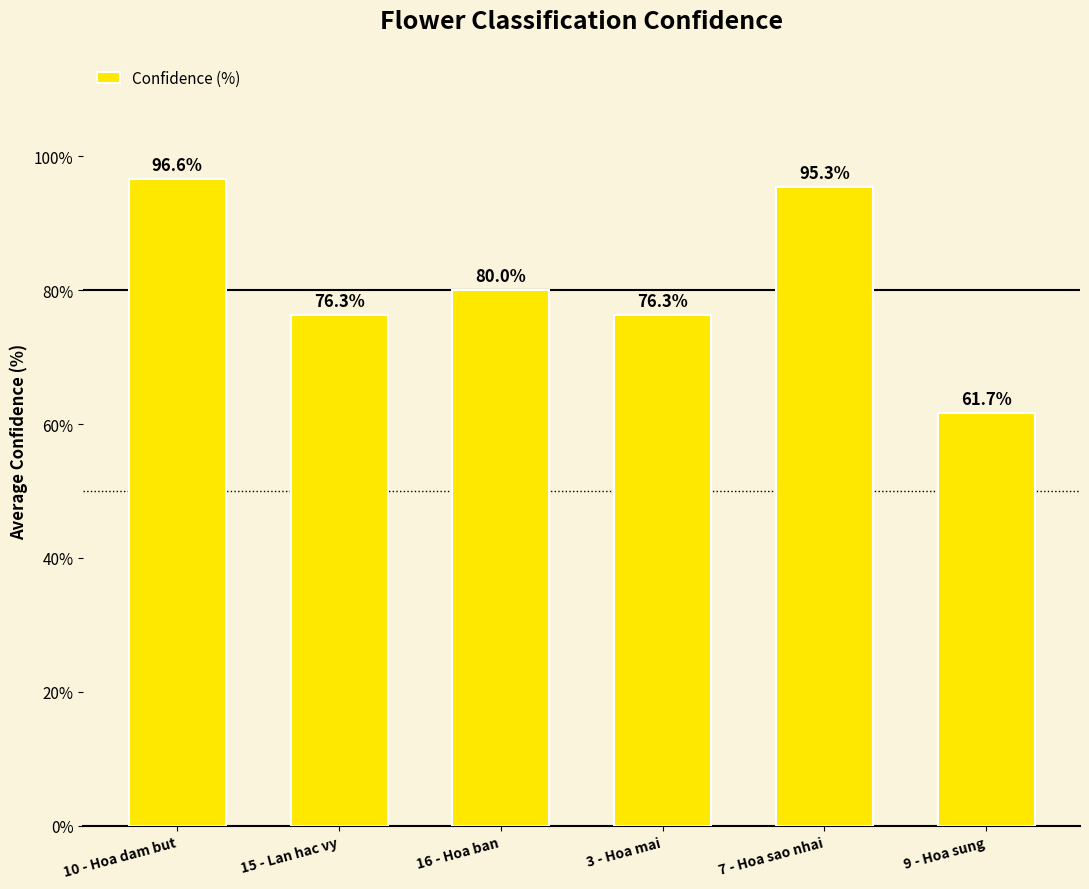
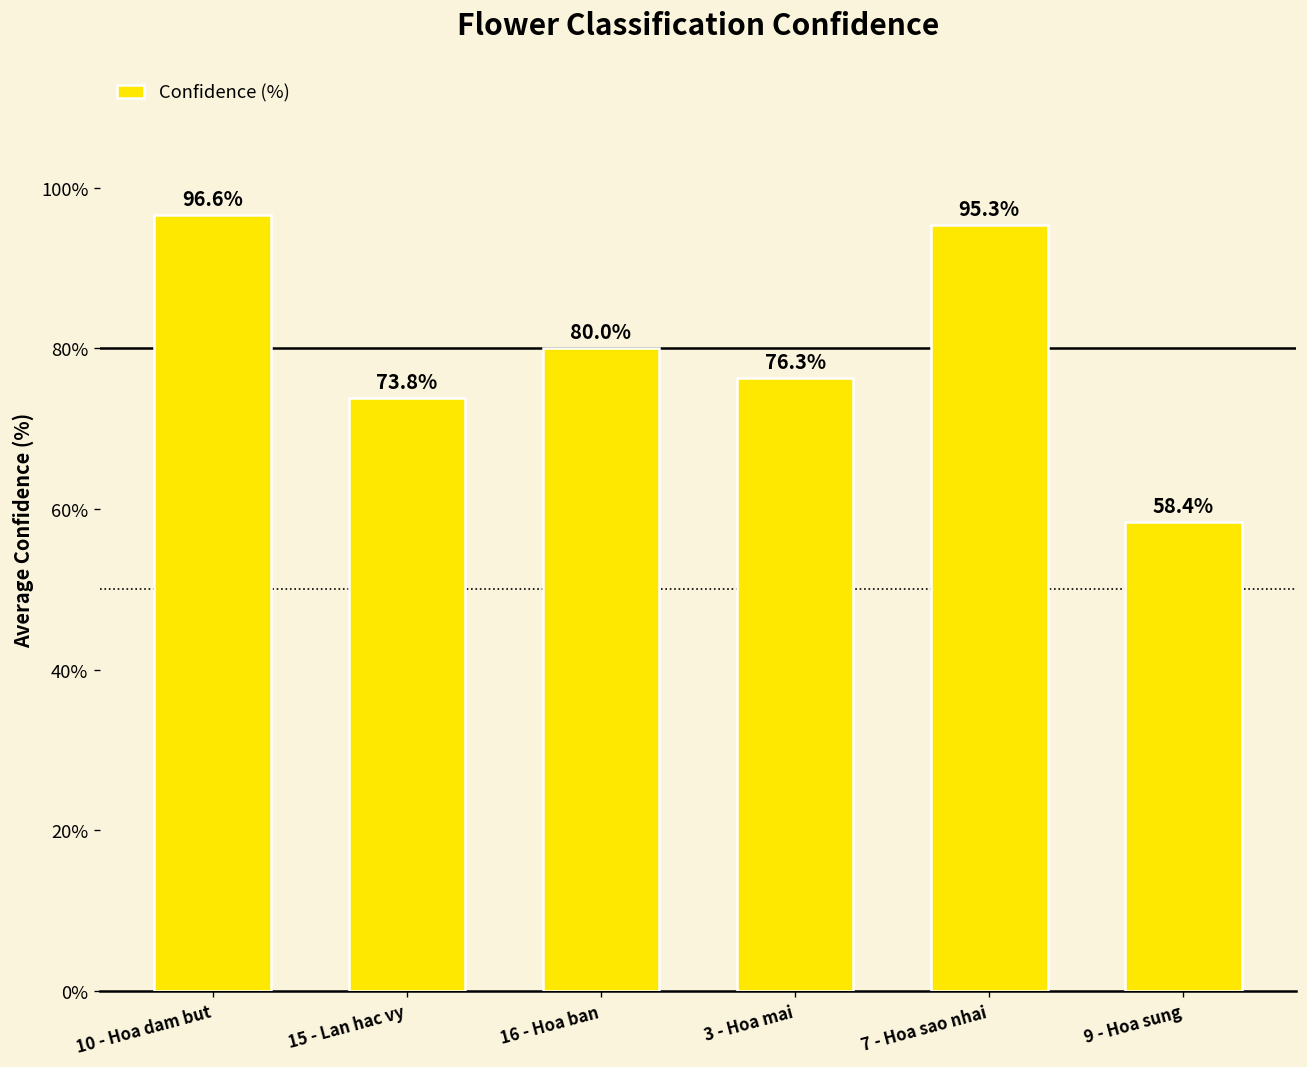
  {
    "10 - Hoa dam but": "96.6%",
-   "15 - Lan hac vy": "76.3%",
+   "15 - Lan hac vy": "73.8%",
    "16 - Hoa ban": "80.0%",
    "3 - Hoa mai": "76.3%",
    "7 - Hoa sao nhai": "95.3%",
-   "9 - Hoa sung": "61.7%"
+   "9 - Hoa sung": "58.4%"
  }
